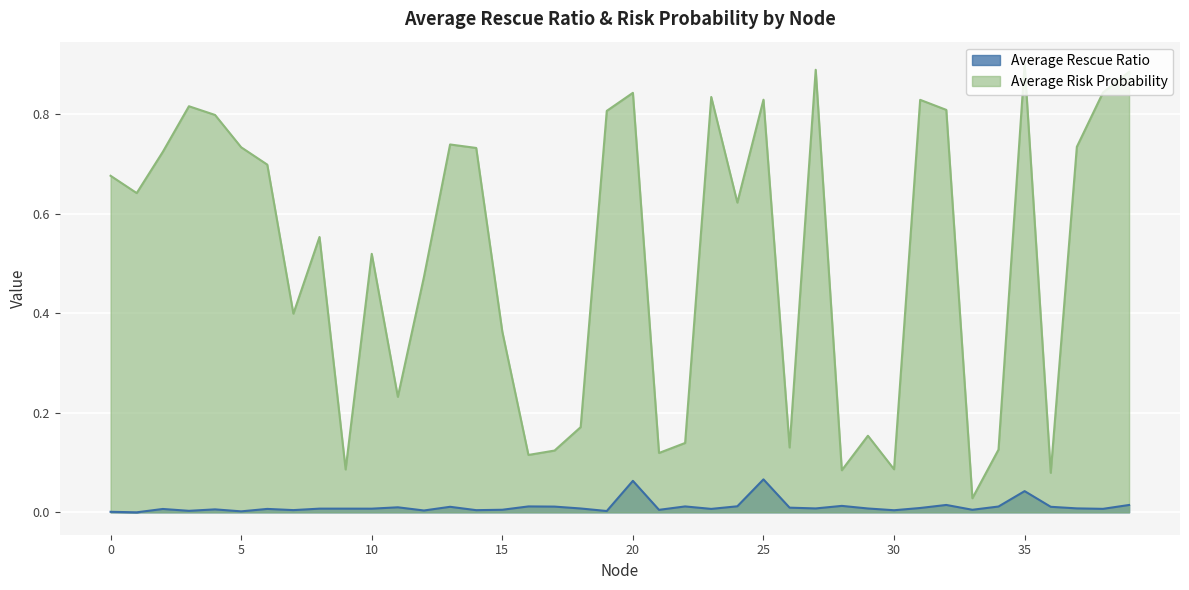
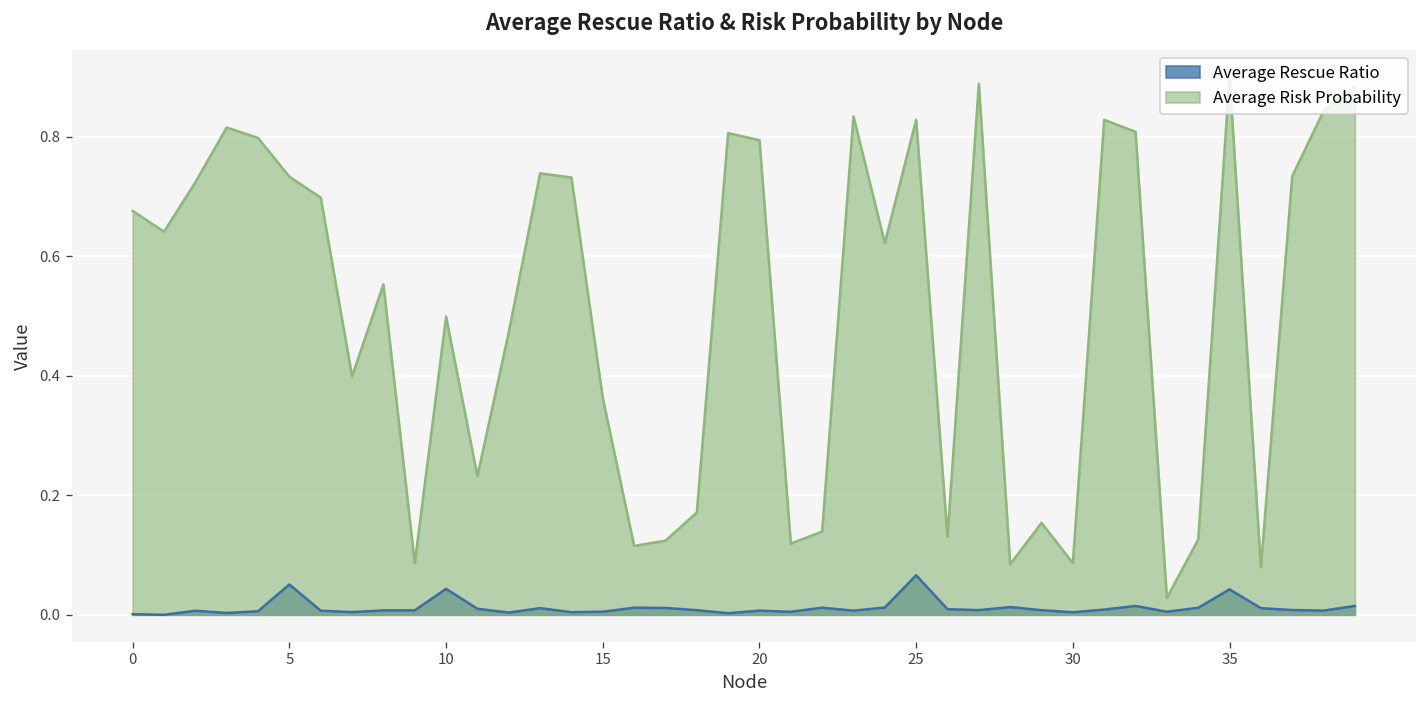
  {
    "Average Rescue Ratio": {
      "0": 0.00,
-     "5": 0.00,
-     "10": 0.01,
+     "5": 0.05,
+     "10": 0.04,
      "15": 0.01,
-     "20": 0.06,
+     "20": 0.01,
      "25": 0.07,
      "30": 0.00,
      "35": 0.04
    },
    "Average Risk Probability": {
      "0": 0.68,
      "5": 0.73,
-     "10": 0.52,
+     "10": 0.50,
      "15": 0.36,
-     "20": 0.84,
+     "20": 0.79,
      "25": 0.83,
      "30": 0.09
    }
  }
